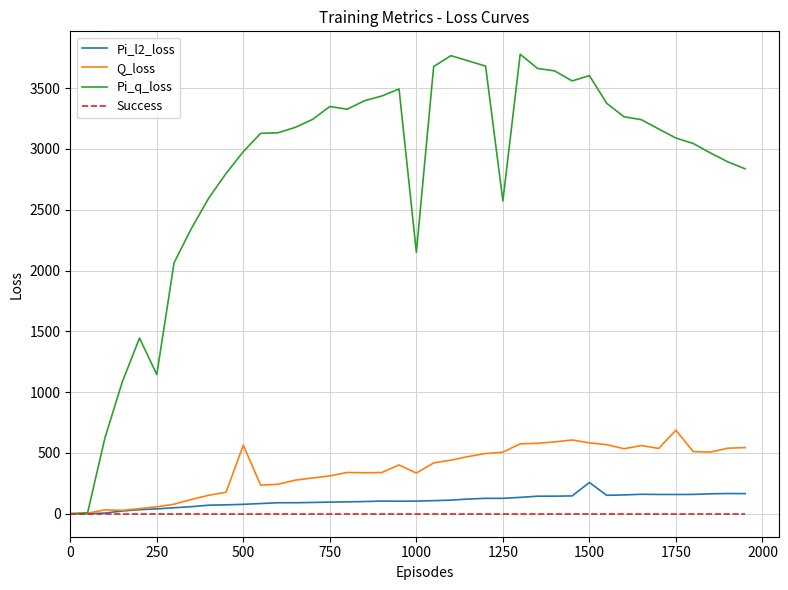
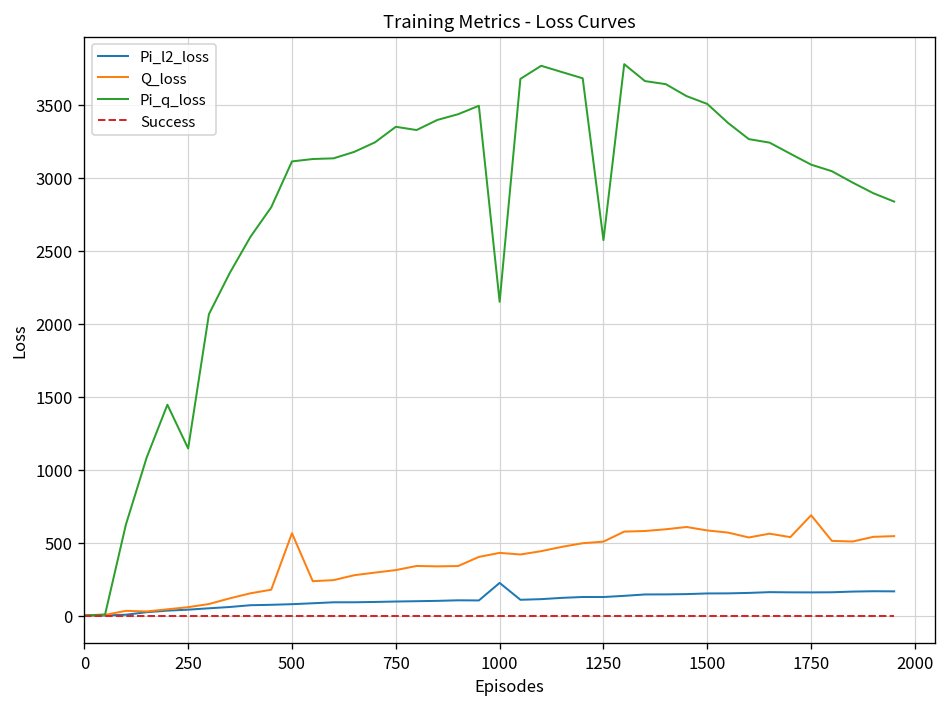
  {
    "Pi_l2_loss": {
      "500": 80,
      "750": 100,
-     "1000": 100,
+     "1000": 220,
      "1250": 130,
-     "1500": 260,
+     "1500": 150,
      "1750": 160
    },
    "Q_loss": {
      "500": 560,
      "750": 310,
-     "1000": 330,
+     "1000": 430,
      "1250": 510,
      "1500": 580,
      "1750": 690
    },
    "Pi_q_loss": {
      "250": 1140,
-     "500": 2980,
+     "500": 3110,
      "750": 3350,
      "1000": 2150,
      "1250": 2570,
-     "1500": 3600,
+     "1500": 3510,
      "1750": 3090
    },
    "Success": {
      "250": 0,
      "500": 0,
      "750": 0,
      "1000": 0,
      "1250": 0,
      "1500": 0,
      "1750": 0
    }
  }
